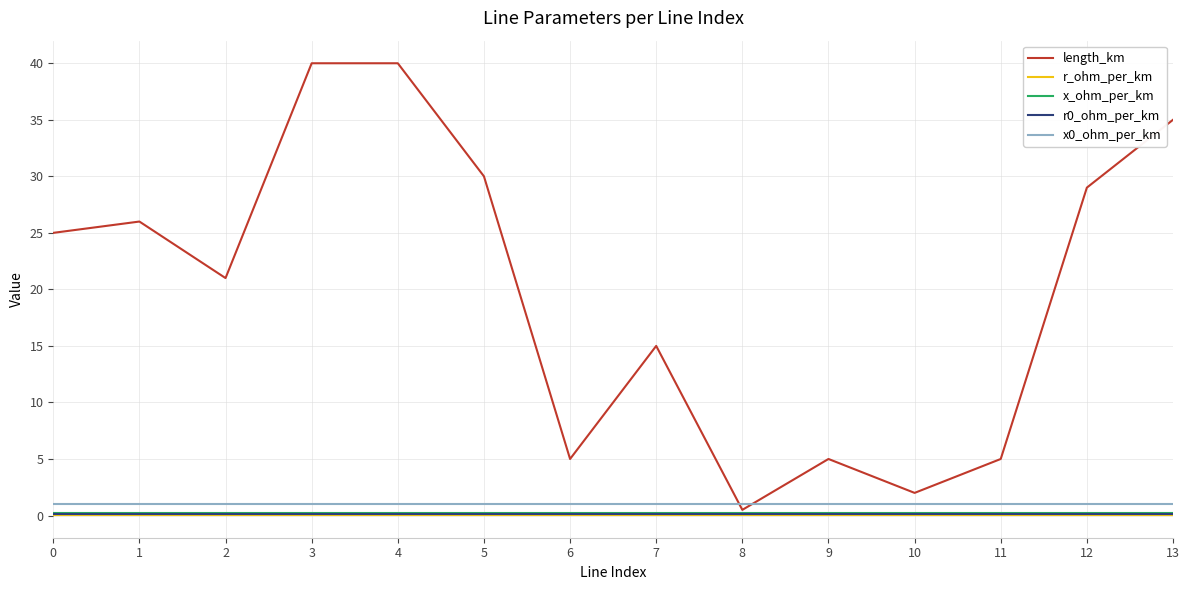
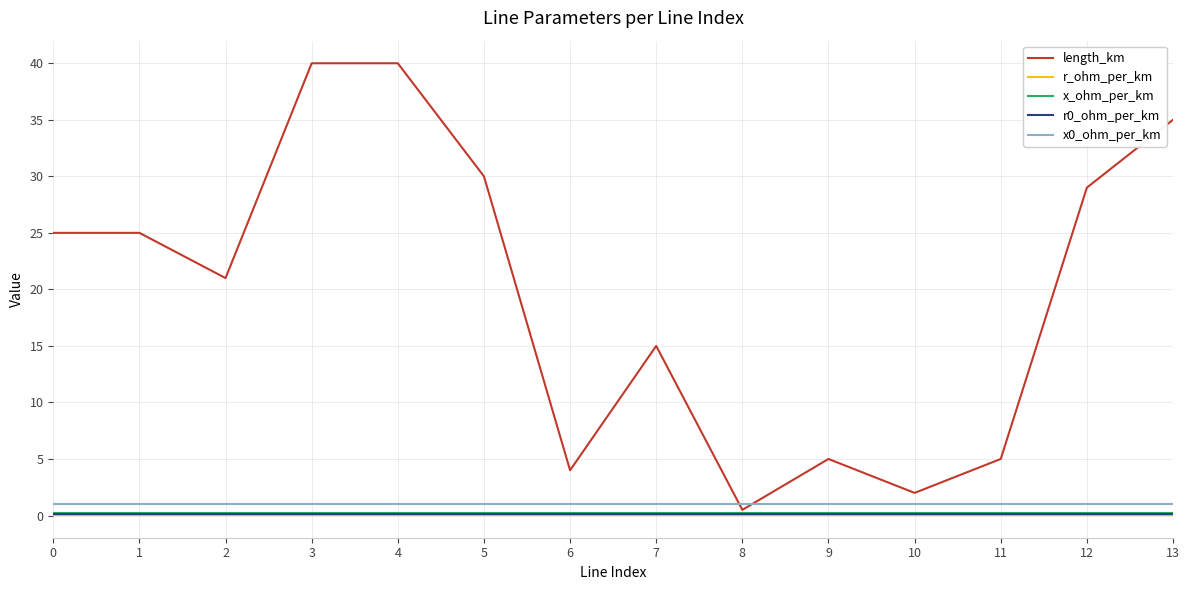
  {
    "length_km": {
      "0": 25,
-     "1": 26,
+     "1": 25,
      "2": 21,
      "3": 40,
      "4": 40,
      "5": 30,
-     "6": 5,
+     "6": 4,
      "7": 15,
      "8": 0.5,
      "9": 5,
      "10": 2,
      "11": 5,
      "12": 29,
      "13": 35
    },
    "x0_ohm_per_km": {
      "0": 1,
      "1": 1,
      "2": 1,
      "3": 1,
      "4": 1,
      "5": 1,
      "6": 1,
      "7": 1,
      "8": 1,
      "9": 1,
      "10": 1,
      "11": 1,
      "12": 1,
      "13": 1
    }
  }
